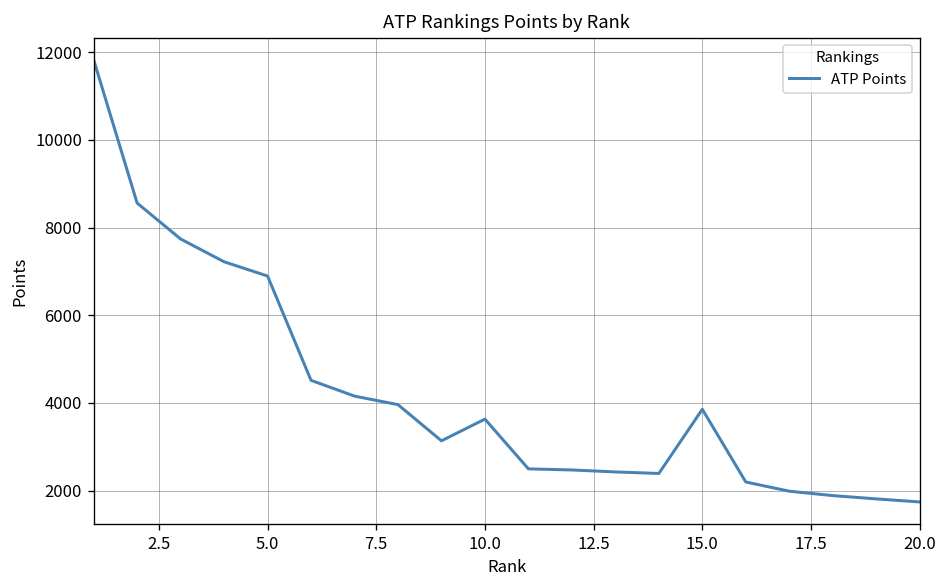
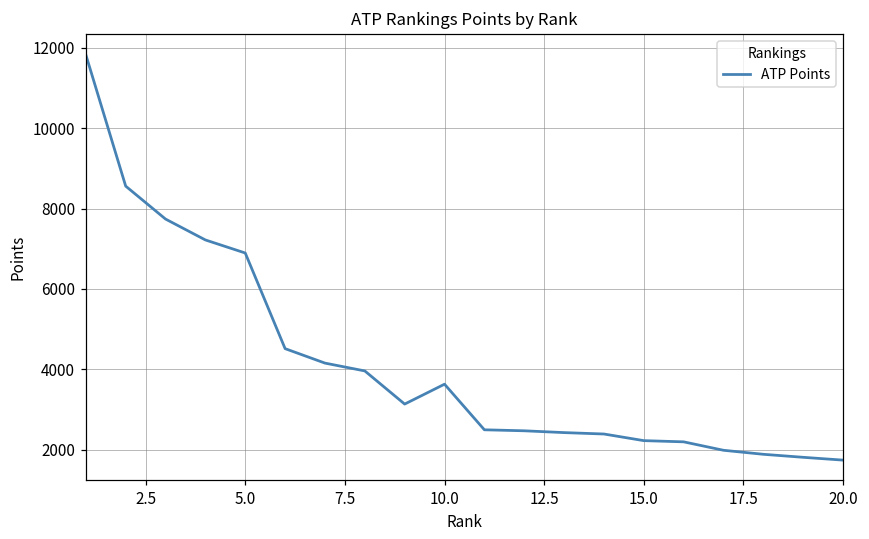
  {
    "5.0": 6900,
    "10.0": 3600,
-   "15.0": 3900,
+   "15.0": 2200,
    "20.0": 1700
  }
